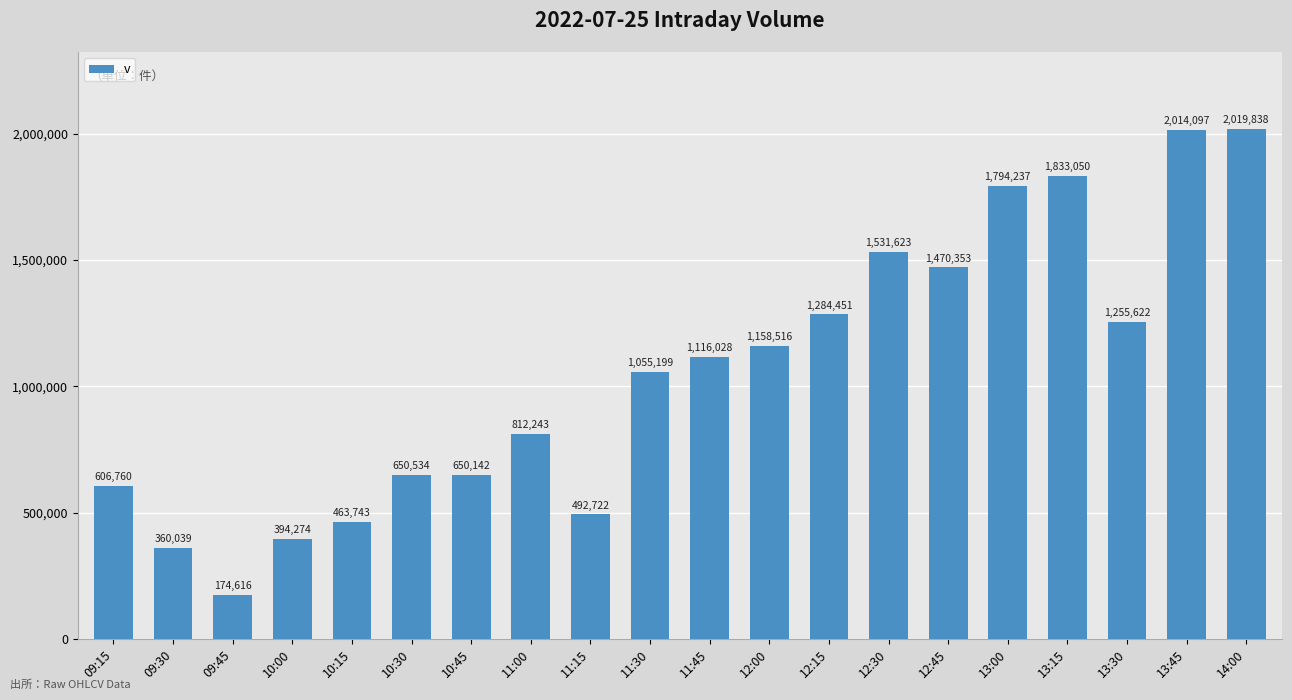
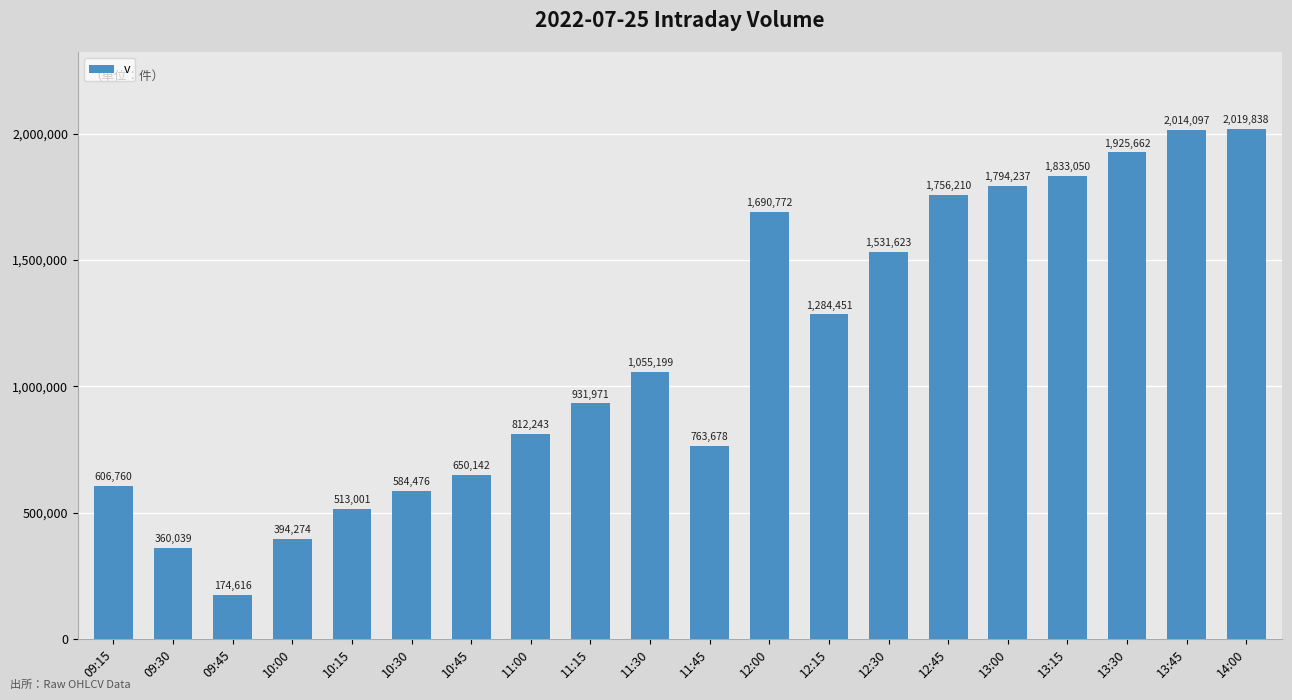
  {
    "09:15": "606,760",
    "09:30": "360,039",
    "09:45": "174,616",
    "10:00": "394,274",
-   "10:15": "463,743",
-   "10:30": "650,534",
+   "10:15": "513,001",
+   "10:30": "584,476",
    "10:45": "650,142",
    "11:00": "812,243",
-   "11:15": "492,722",
+   "11:15": "931,971",
    "11:30": "1,055,199",
-   "11:45": "1,116,028",
-   "12:00": "1,158,516",
+   "11:45": "763,678",
+   "12:00": "1,690,772",
    "12:15": "1,284,451",
    "12:30": "1,531,623",
-   "12:45": "1,470,353",
+   "12:45": "1,756,210",
    "13:00": "1,794,237",
    "13:15": "1,833,050",
-   "13:30": "1,255,622",
+   "13:30": "1,925,662",
    "13:45": "2,014,097",
    "14:00": "2,019,838"
  }
